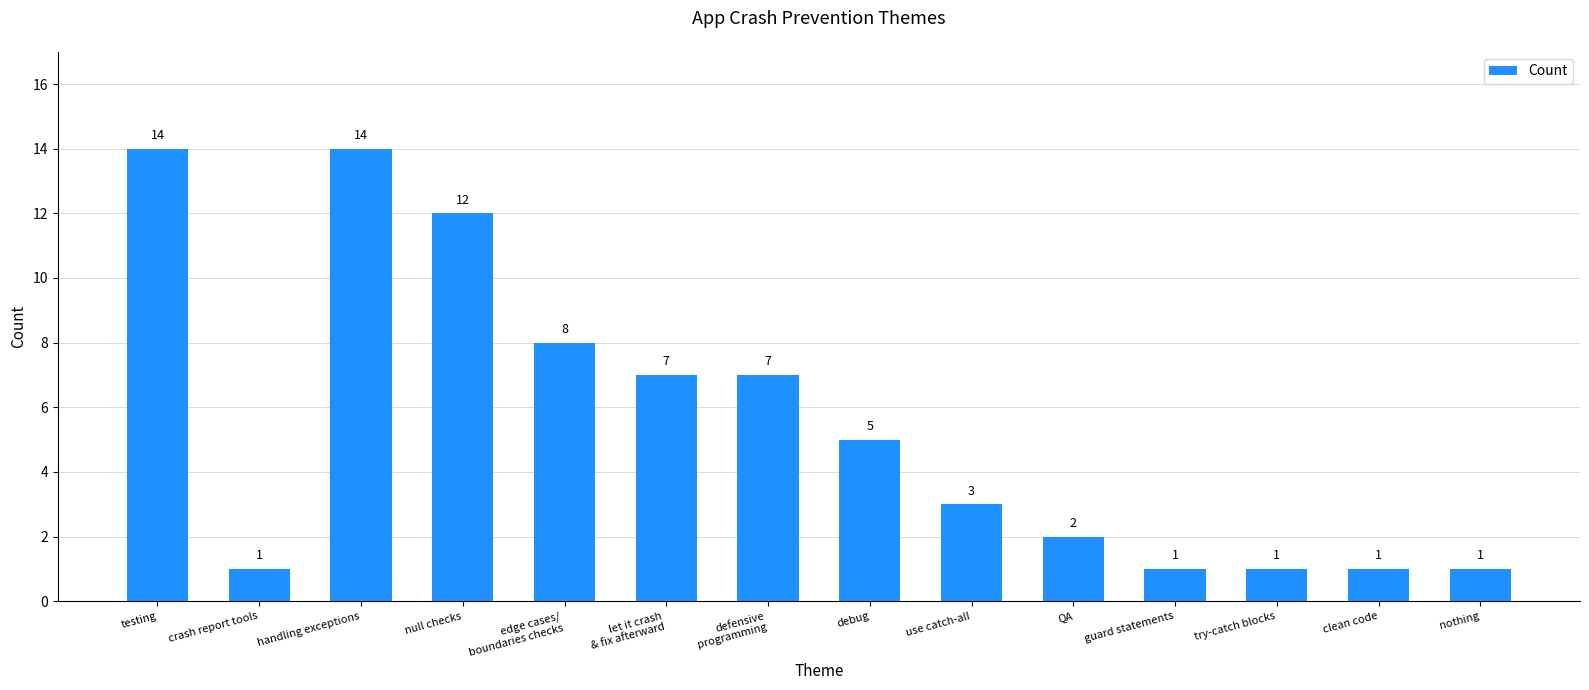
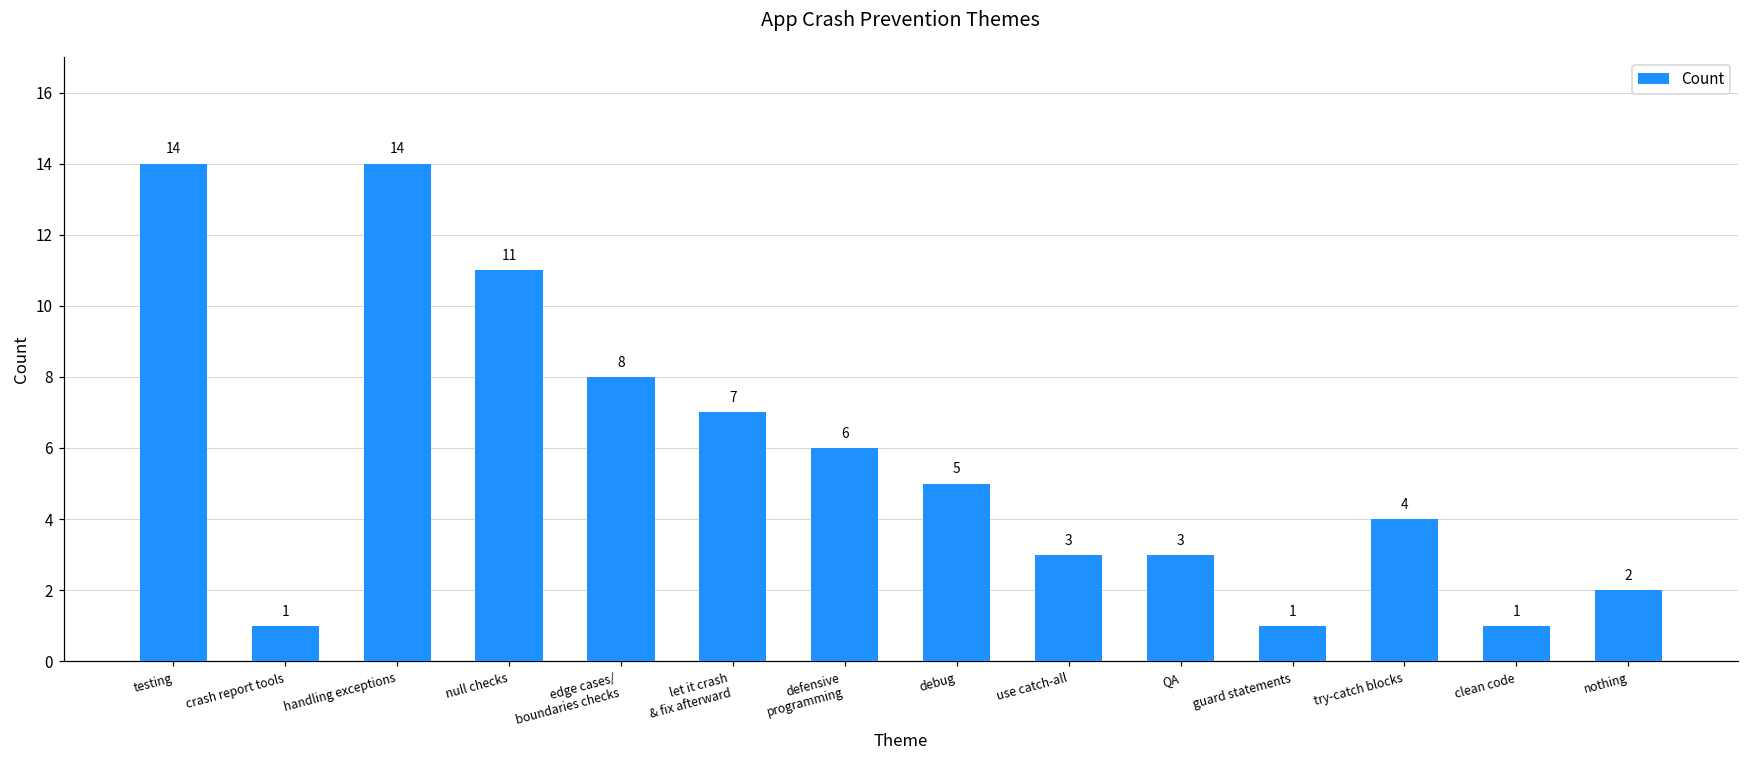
  {
    "testing": 14,
    "crash report tools": 1,
    "handling exceptions": 14,
-   "null checks": 12,
+   "null checks": 11,
    "edge cases/ boundaries checks": 8,
    "let it crash & fix afterward": 7,
-   "defensive programming": 7,
+   "defensive programming": 6,
    "debug": 5,
    "use catch-all": 3,
-   "QA": 2,
+   "QA": 3,
    "guard statements": 1,
-   "try-catch blocks": 1,
+   "try-catch blocks": 4,
    "clean code": 1,
-   "nothing": 1
+   "nothing": 2
  }
